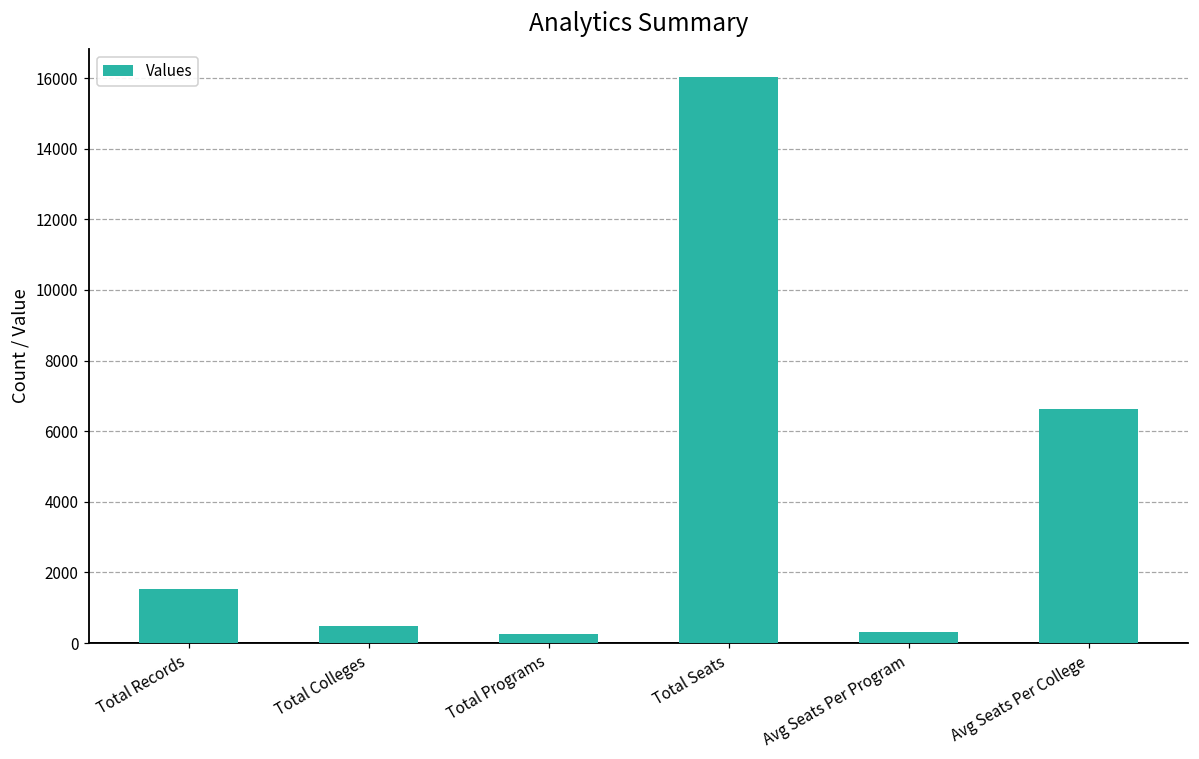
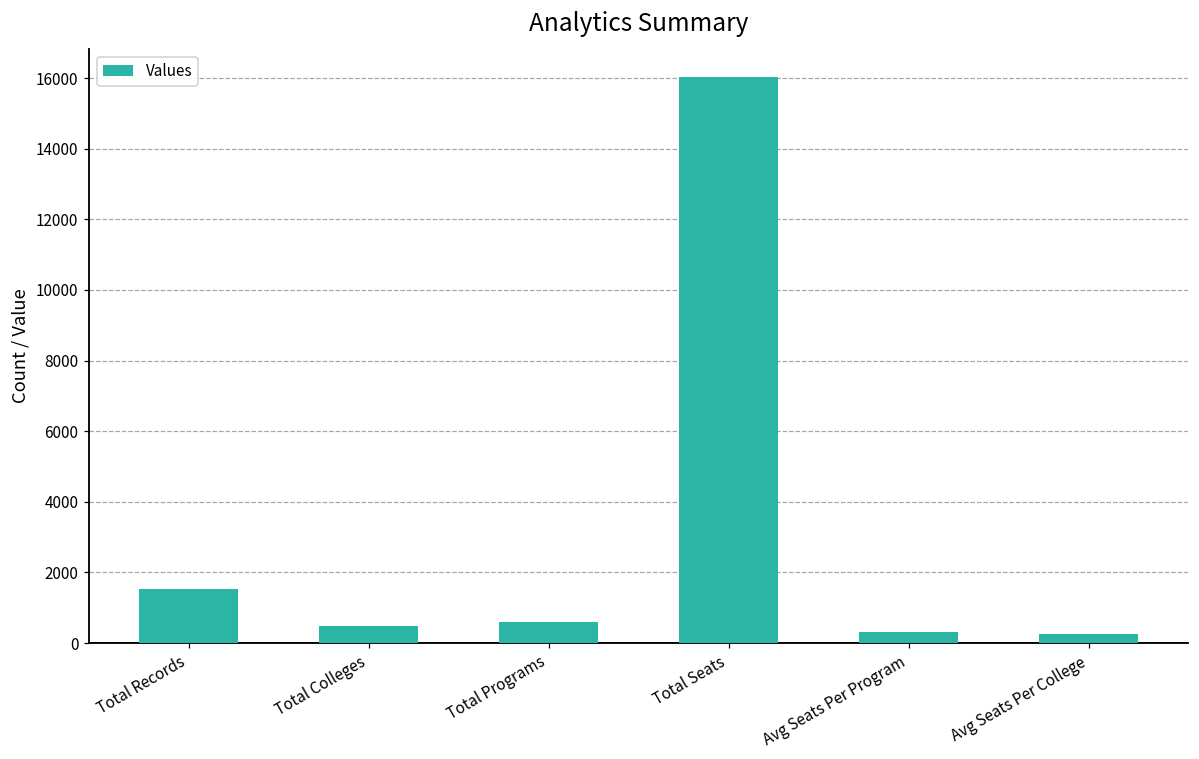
  {
    "Total Records": 1500,
    "Total Colleges": 500,
-   "Total Programs": 300,
+   "Total Programs": 600,
    "Total Seats": 16000,
    "Avg Seats Per Program": 300,
-   "Avg Seats Per College": 6600
+   "Avg Seats Per College": 200
  }
